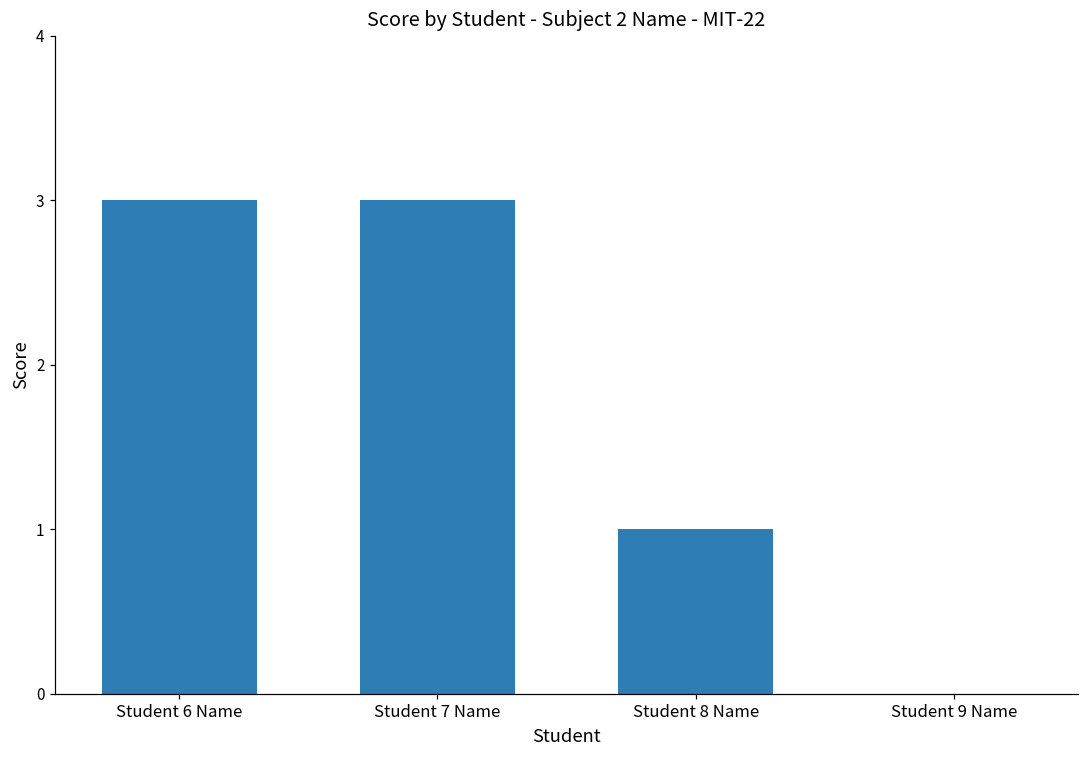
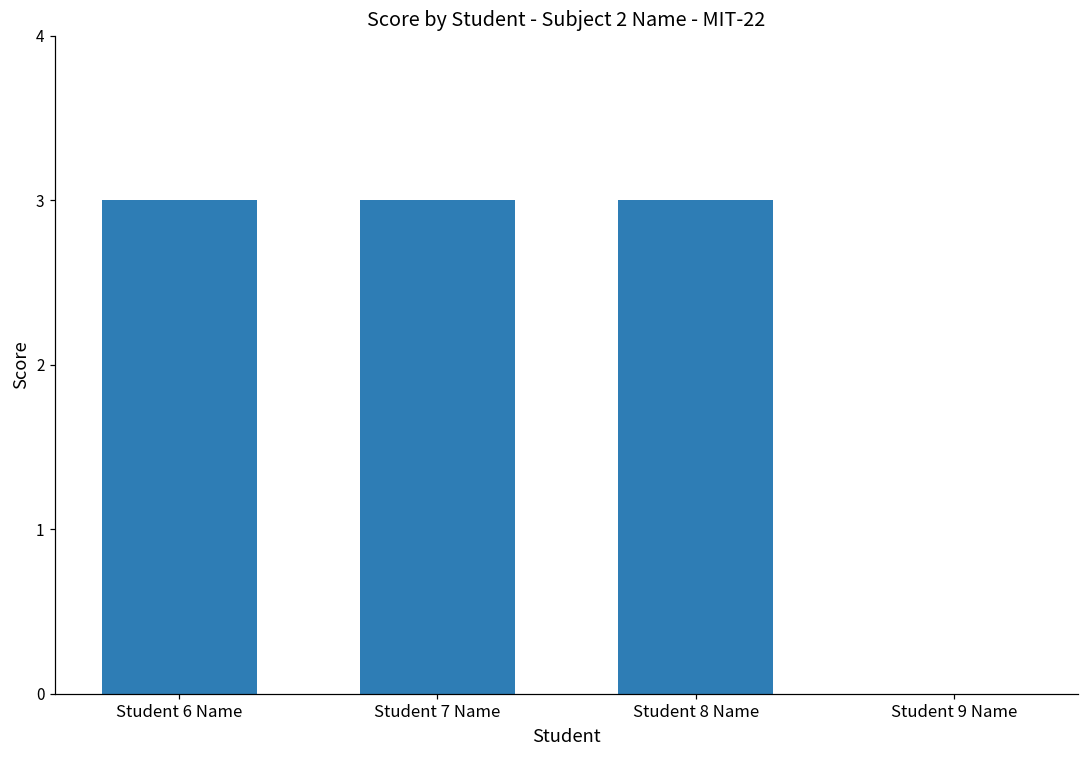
  {
    "Student 6 Name": 3,
    "Student 7 Name": 3,
-   "Student 8 Name": 1,
+   "Student 8 Name": 3,
    "Student 9 Name": 0
  }
